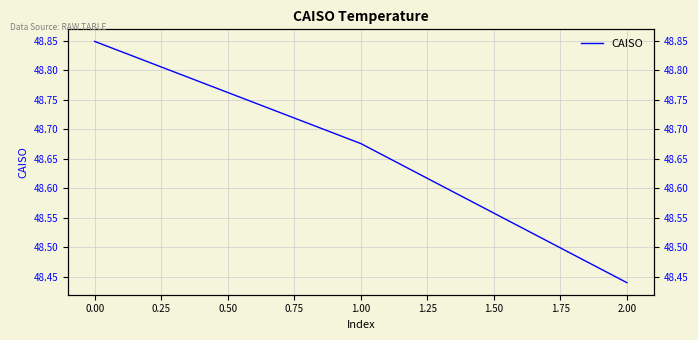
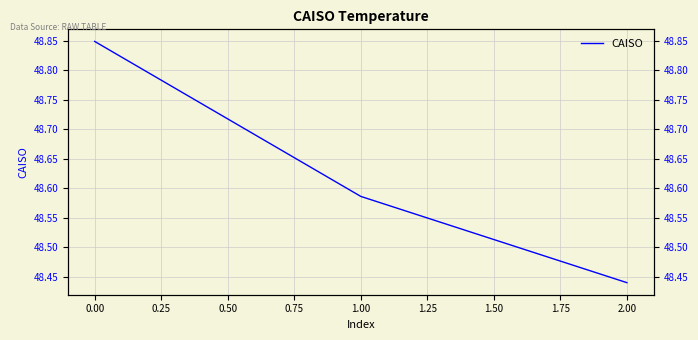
  {
    "0.00": 48.85,
-   "1.00": 48.68,
+   "1.00": 48.59,
    "2.00": 48.44
  }
